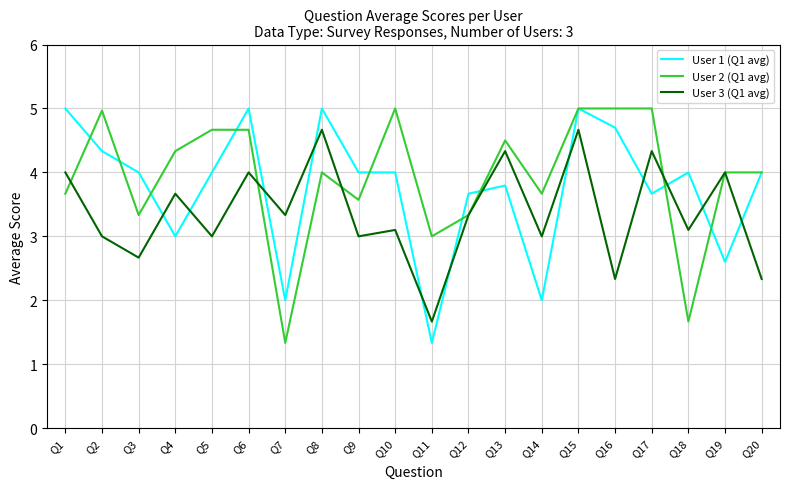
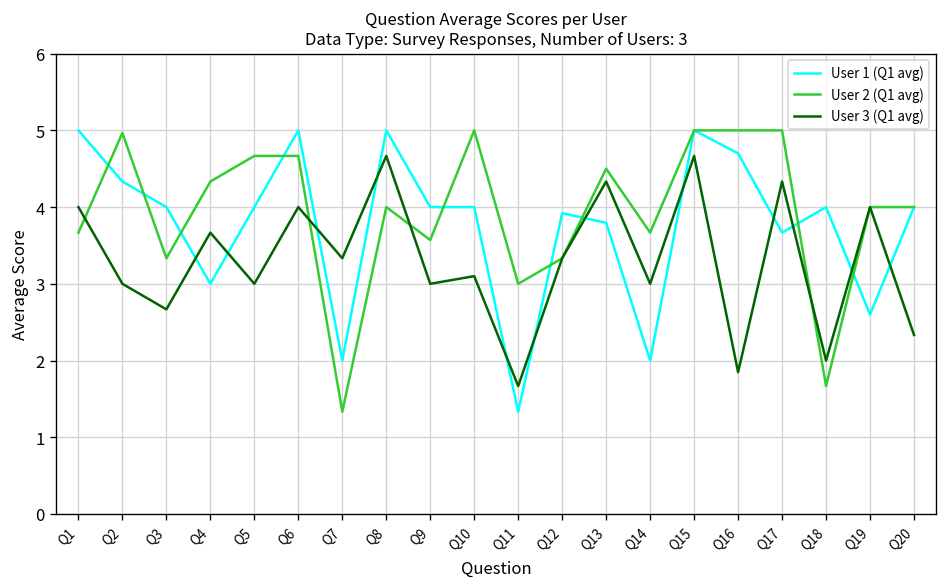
  {
    "User 1 (Q1 avg)": {
      "Q1": 5.0,
      "Q2": 4.3,
      "Q3": 4.0,
      "Q4": 3.0,
      "Q5": 4.0,
      "Q6": 5.0,
      "Q7": 2.0,
      "Q8": 5.0,
      "Q9": 4.0,
      "Q10": 4.0,
      "Q11": 1.3,
-     "Q12": 3.7,
+     "Q12": 3.9,
      "Q13": 3.8,
      "Q14": 2.0,
      "Q16": 4.7,
      "Q17": 3.7,
      "Q18": 4.0,
      "Q19": 2.6
    },
    "User 2 (Q1 avg)": {
      "Q1": 3.7,
      "Q2": 5.0,
      "Q3": 3.3,
      "Q4": 4.3,
      "Q5": 4.7,
      "Q6": 4.7,
      "Q7": 1.3,
      "Q8": 4.0,
      "Q9": 3.6,
      "Q10": 5.0,
      "Q11": 3.0,
      "Q13": 4.5,
      "Q14": 3.7,
      "Q16": 5.0,
      "Q17": 5.0,
      "Q18": 1.7
    },
    "User 3 (Q1 avg)": {
      "Q1": 4.0,
      "Q2": 3.0,
      "Q3": 2.7,
      "Q4": 3.7,
      "Q5": 3.0,
      "Q6": 4.0,
      "Q7": 3.3,
      "Q8": 4.7,
      "Q9": 3.0,
      "Q10": 3.1,
      "Q11": 1.7,
      "Q13": 4.3,
      "Q14": 3.0,
      "Q15": 4.7,
-     "Q16": 2.3,
+     "Q16": 1.8,
      "Q17": 4.3,
-     "Q18": 3.1,
+     "Q18": 2.0,
      "Q20": 2.3
    }
  }
